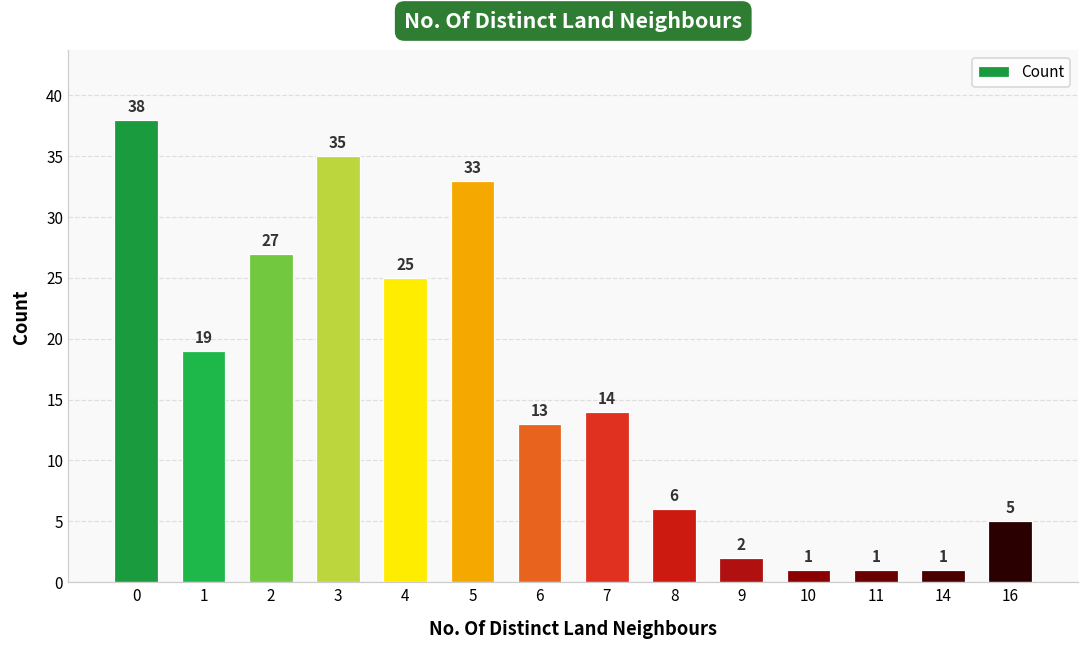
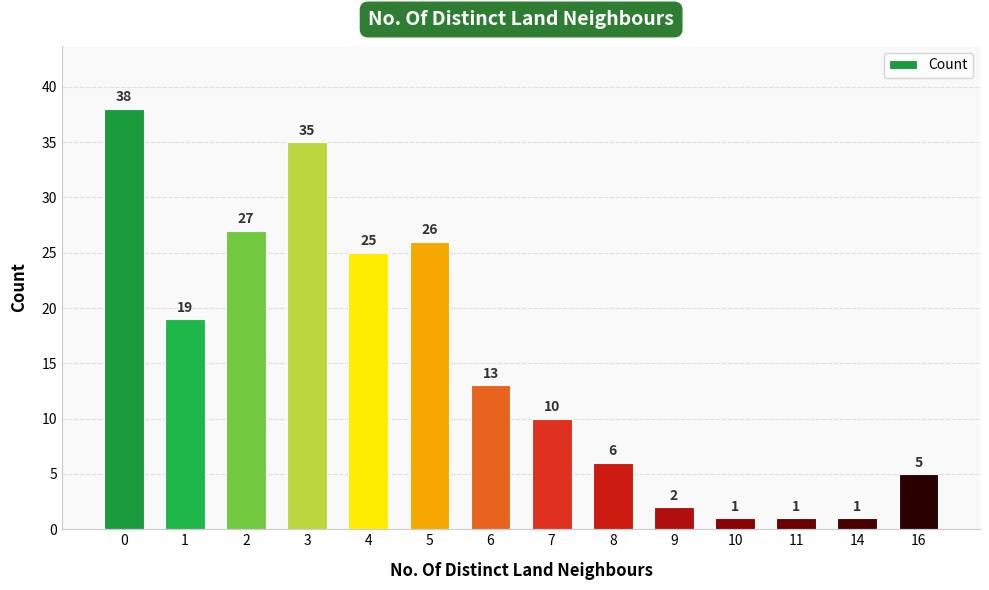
  {
    "0": 38,
    "1": 19,
    "2": 27,
    "3": 35,
    "4": 25,
-   "5": 33,
+   "5": 26,
    "6": 13,
-   "7": 14,
+   "7": 10,
    "8": 6,
    "9": 2,
    "10": 1,
    "11": 1,
    "14": 1,
    "16": 5
  }
